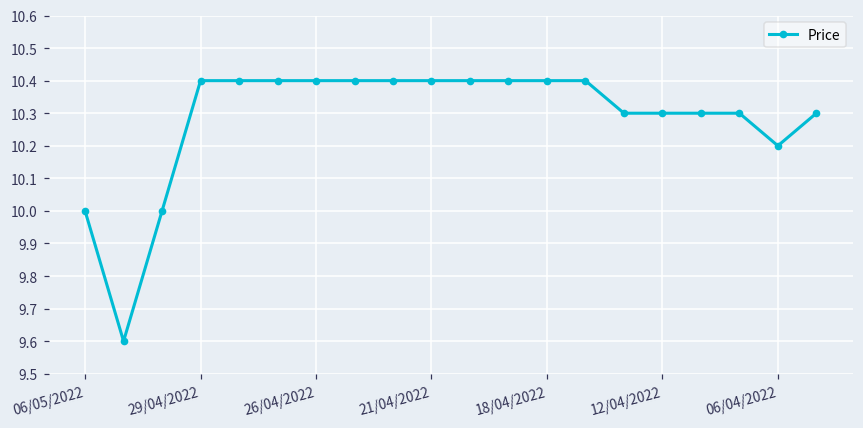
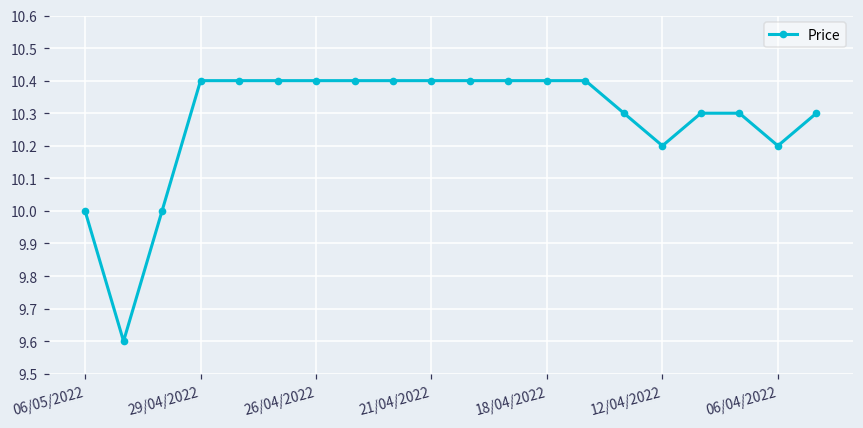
  {
    "06/05/2022": 10.0,
    "29/04/2022": 10.4,
    "26/04/2022": 10.4,
    "21/04/2022": 10.4,
    "18/04/2022": 10.4,
-   "12/04/2022": 10.3,
+   "12/04/2022": 10.2,
    "06/04/2022": 10.2
  }
